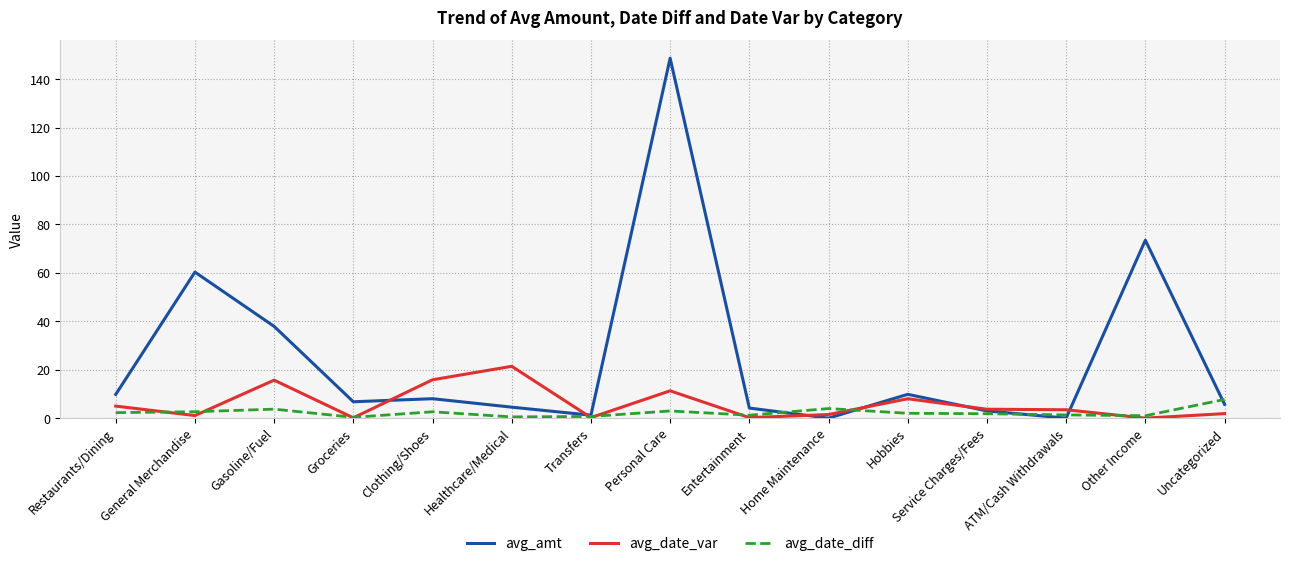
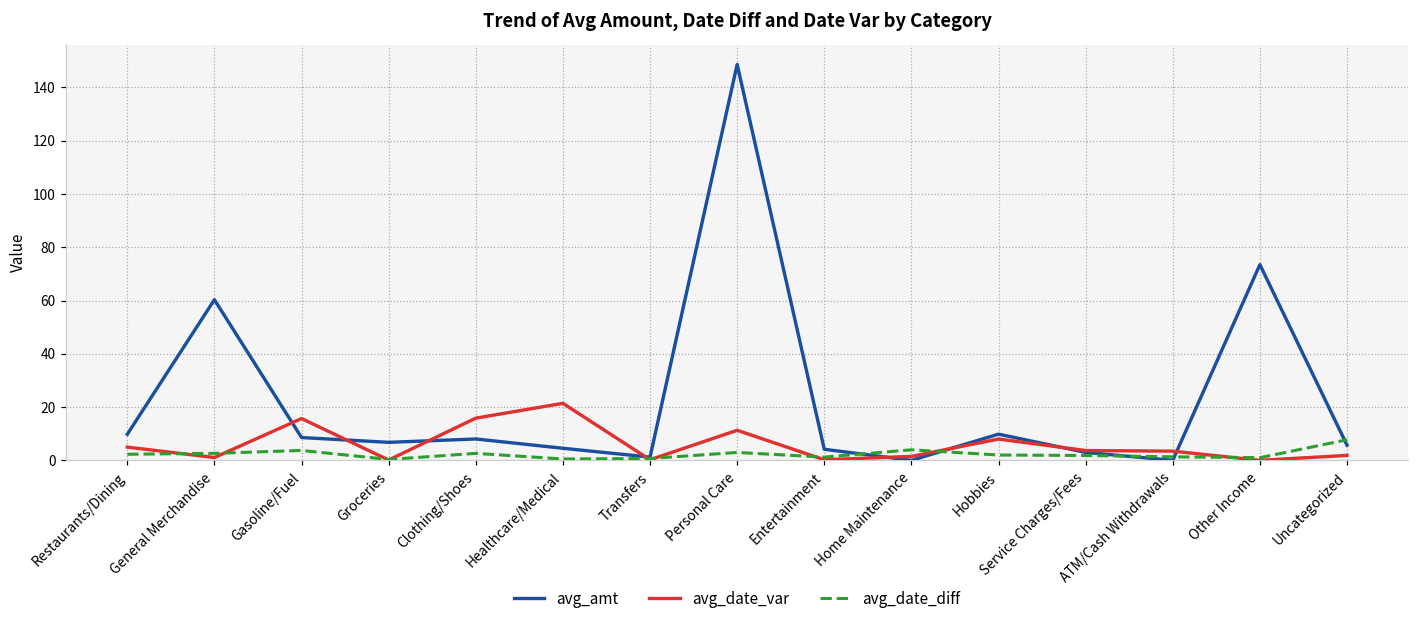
  {
    "avg_amt": {
      "Restaurants/Dining": 10,
      "General Merchandise": 60,
-     "Gasoline/Fuel": 38,
+     "Gasoline/Fuel": 9,
      "Groceries": 7,
      "Clothing/Shoes": 8,
      "Healthcare/Medical": 5,
      "Personal Care": 149,
      "Entertainment": 4,
      "Home Maintenance": 0,
      "Hobbies": 10,
      "ATM/Cash Withdrawals": 0,
      "Other Income": 73,
      "Uncategorized": 6
    },
    "avg_date_var": {
      "Restaurants/Dining": 5,
      "General Merchandise": 1,
      "Gasoline/Fuel": 16,
      "Clothing/Shoes": 16,
      "Healthcare/Medical": 21,
      "Personal Care": 11,
      "Home Maintenance": 1,
      "Hobbies": 8,
      "ATM/Cash Withdrawals": 3,
      "Uncategorized": 2
    },
    "avg_date_diff": {
      "Restaurants/Dining": 2,
      "General Merchandise": 3,
      "Gasoline/Fuel": 4,
      "Clothing/Shoes": 3,
      "Healthcare/Medical": 1,
      "Personal Care": 3,
      "Home Maintenance": 4,
      "Hobbies": 2,
      "Service Charges/Fees": 2,
      "ATM/Cash Withdrawals": 1,
      "Uncategorized": 8
    }
  }
